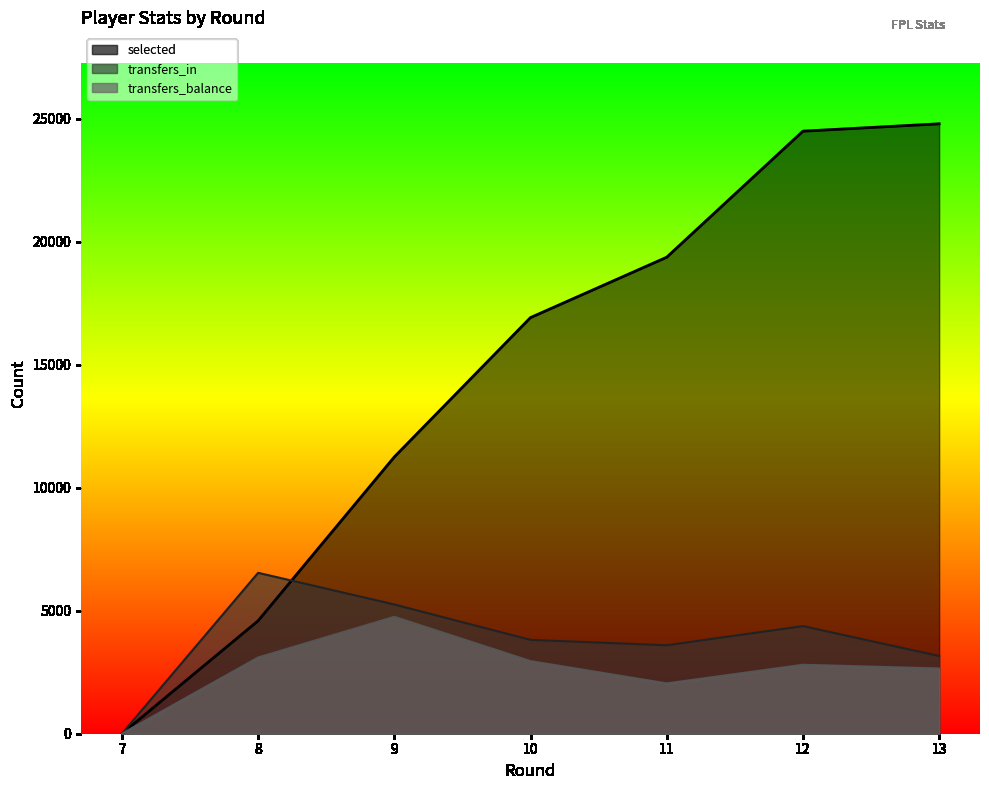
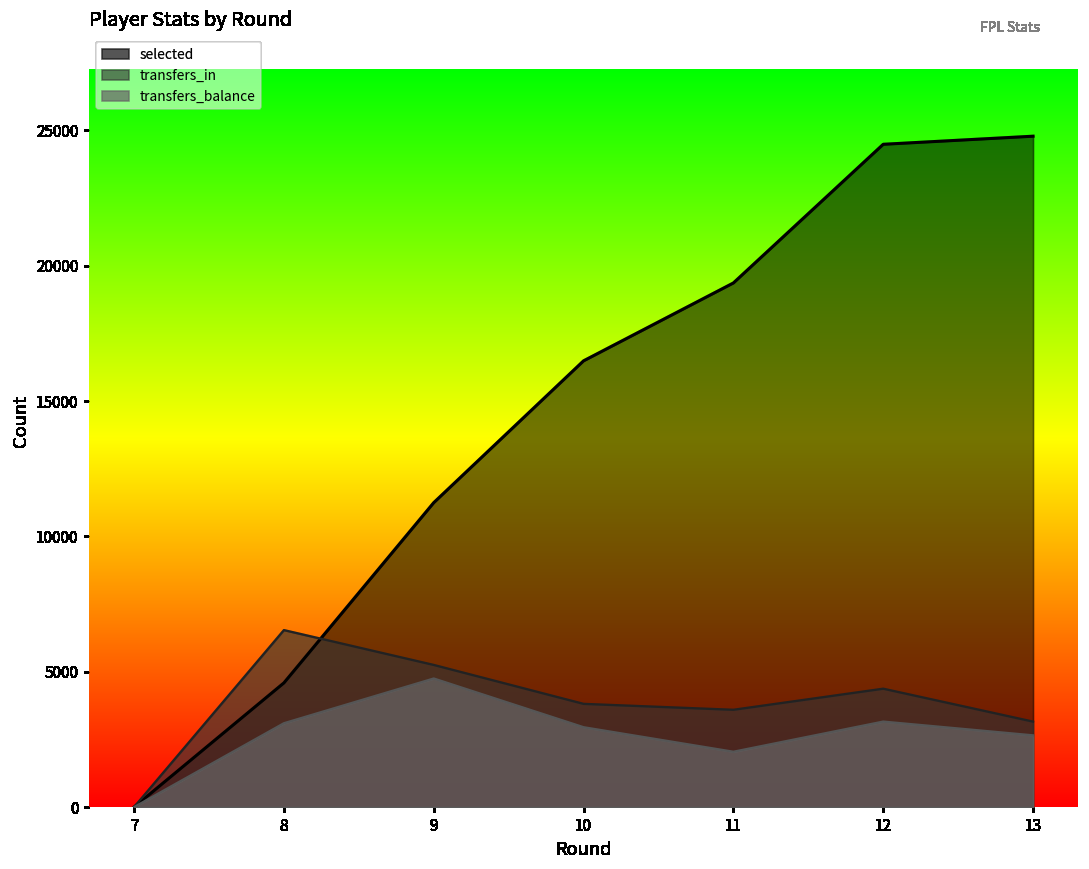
  {
    "selected": {
      "8": 4600,
      "9": 11200,
-     "10": 16900,
+     "10": 16500,
      "11": 19400,
      "12": 24500,
      "13": 24800
    },
    "transfers_in": {
      "8": 6500,
      "9": 5300,
      "10": 3800,
      "11": 3600,
      "12": 4400,
      "13": 3200
    },
    "transfers_balance": {
      "8": 3100,
      "9": 4800,
      "10": 3000,
      "11": 2000,
-     "12": 2800,
+     "12": 3200,
      "13": 2700
    }
  }
